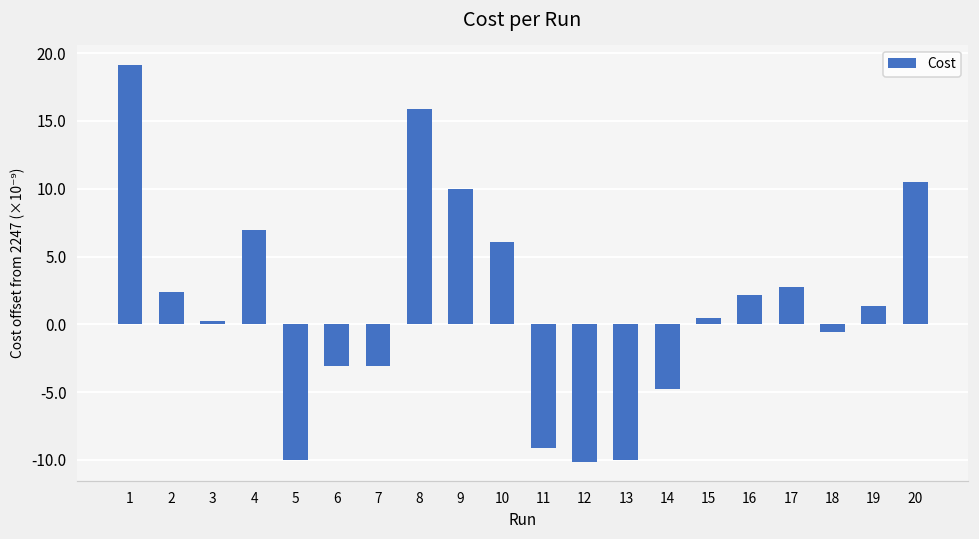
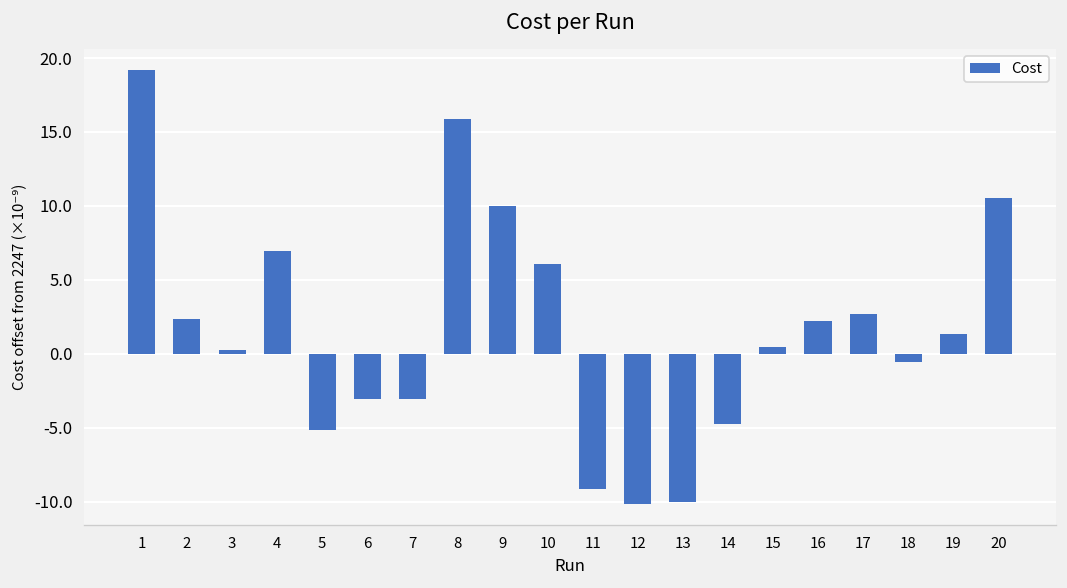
  {
    "1": 19.2,
    "2": 2.4,
    "3": 0.2,
    "4": 6.9,
-   "5": -10.0,
+   "5": -5.1,
    "6": -3.0,
    "7": -3.1,
    "8": 15.9,
    "9": 10.0,
    "10": 6.1,
    "11": -9.1,
    "12": -10.1,
    "13": -10.0,
    "14": -4.8,
    "15": 0.5,
    "16": 2.2,
    "17": 2.7,
    "18": -0.6,
    "19": 1.4,
    "20": 10.5
  }
